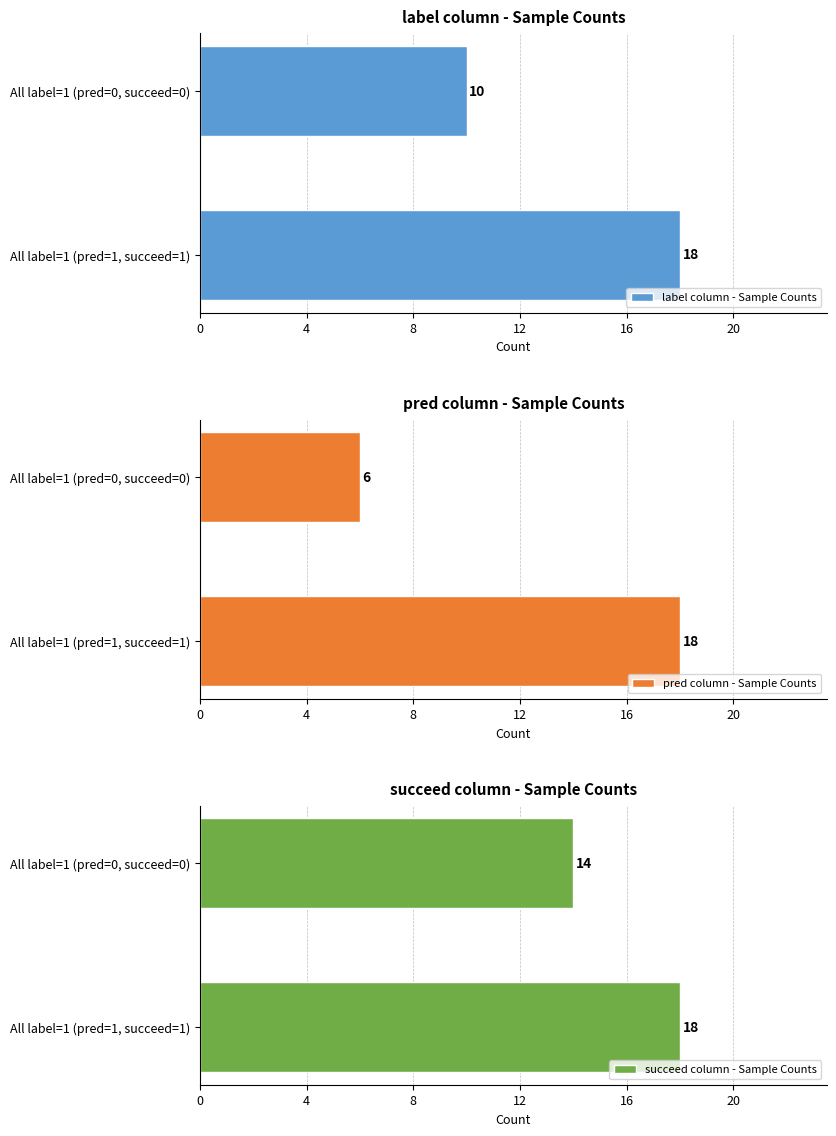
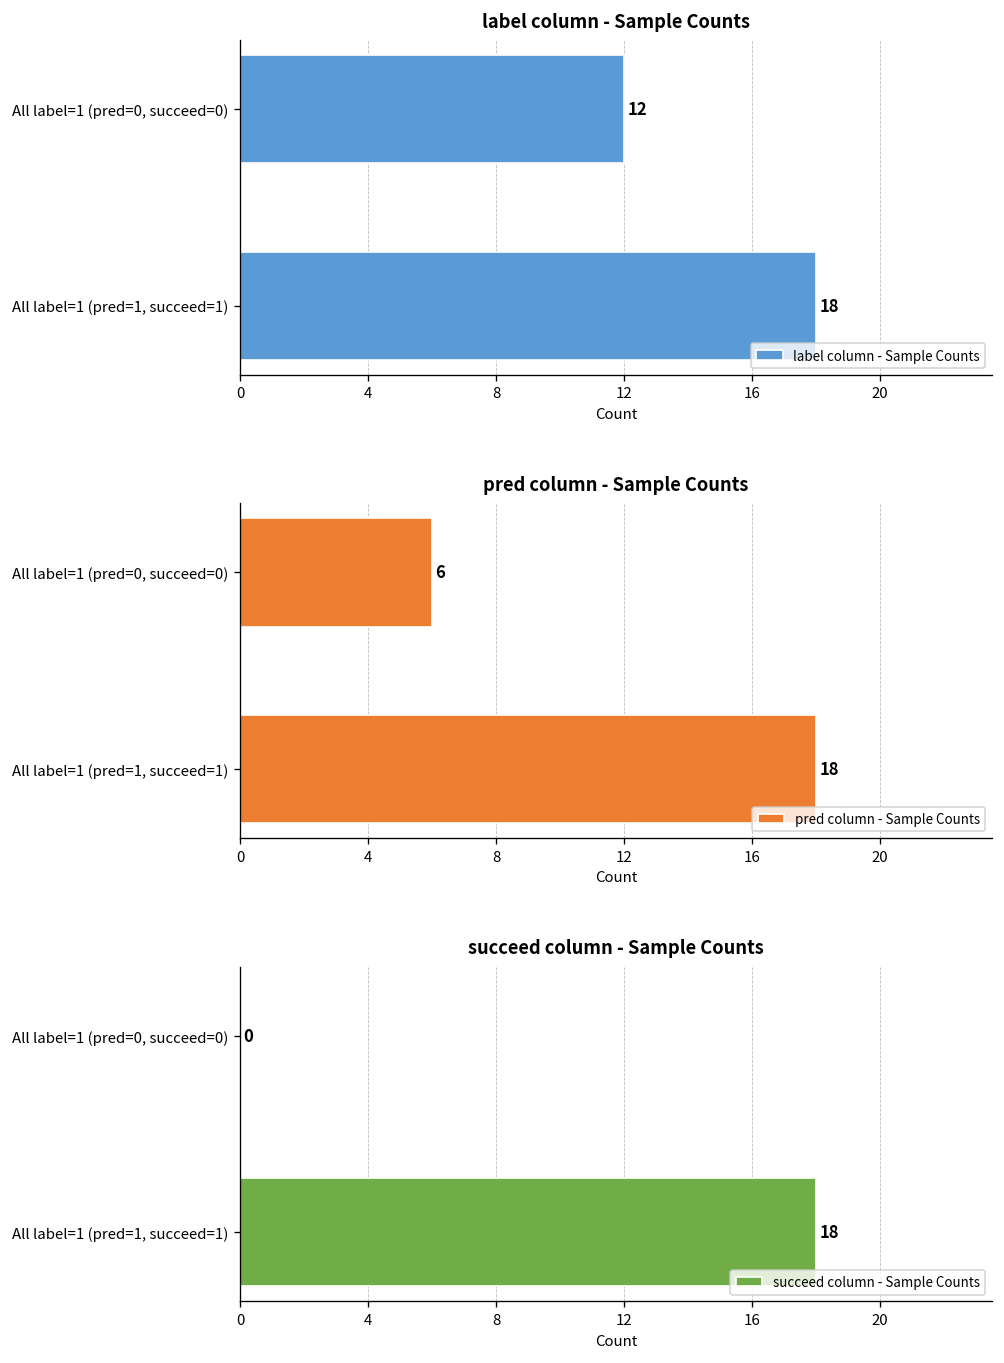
  {
    "label column - Sample Counts": {
-     "All label=1 (pred=0, succeed=0)": 10,
+     "All label=1 (pred=0, succeed=0)": 12,
      "All label=1 (pred=1, succeed=1)": 18
    },
    "pred column - Sample Counts": {
      "All label=1 (pred=0, succeed=0)": 6,
      "All label=1 (pred=1, succeed=1)": 18
    },
    "succeed column - Sample Counts": {
-     "All label=1 (pred=0, succeed=0)": 14,
+     "All label=1 (pred=0, succeed=0)": 0,
      "All label=1 (pred=1, succeed=1)": 18
    }
  }
